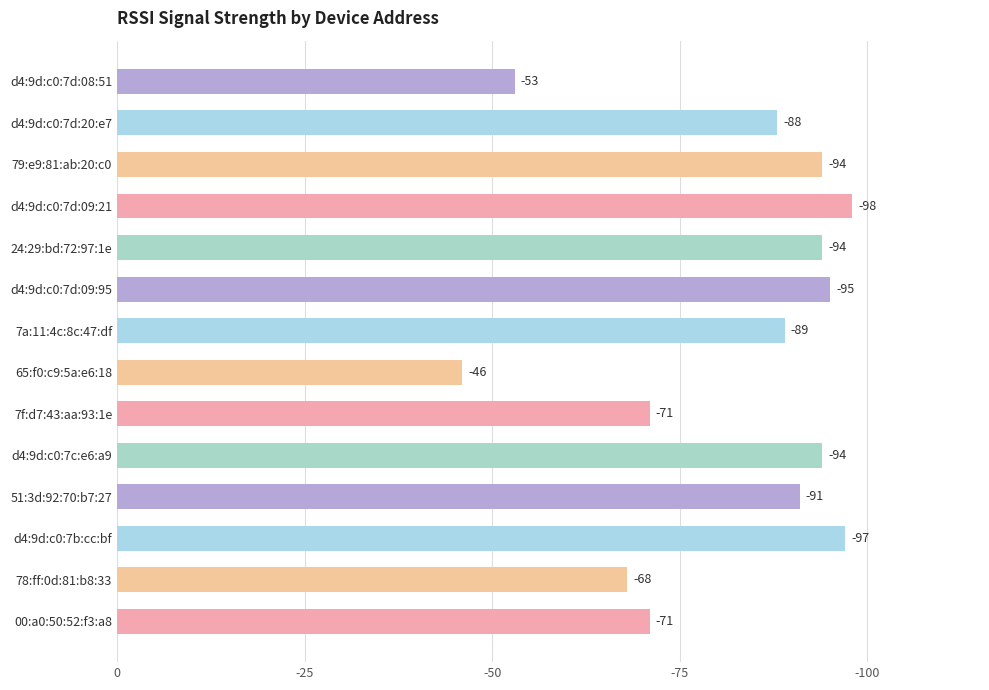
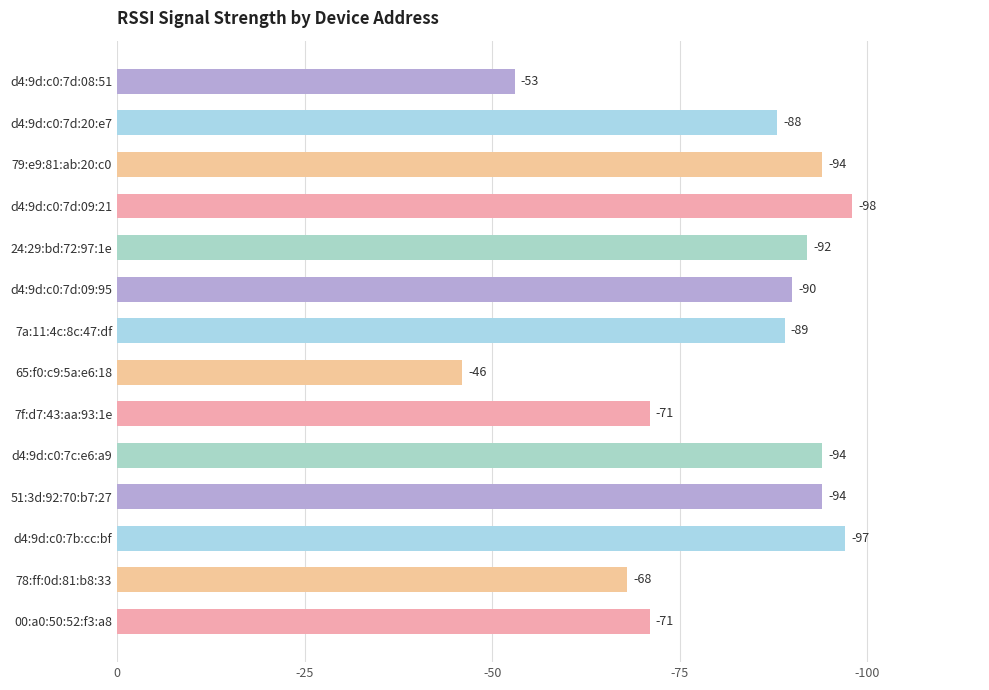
  {
-   "24:29:bd:72:97:1e": -94,
-   "d4:9d:c0:7d:09:95": -95,
-   "51:3d:92:70:b7:27": -91
+   "24:29:bd:72:97:1e": -92,
+   "d4:9d:c0:7d:09:95": -90,
+   "51:3d:92:70:b7:27": -94
  }
